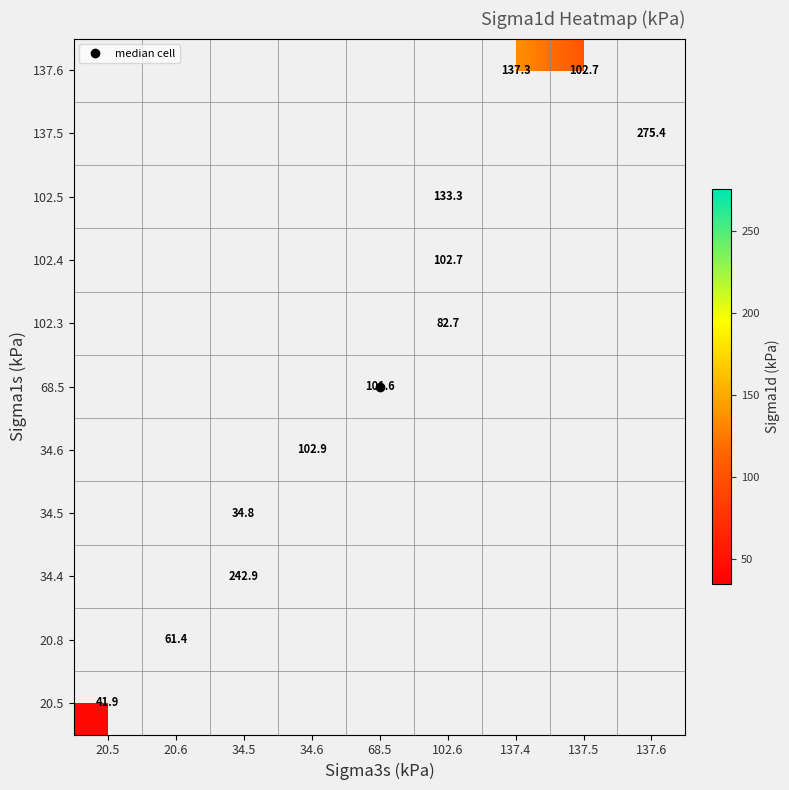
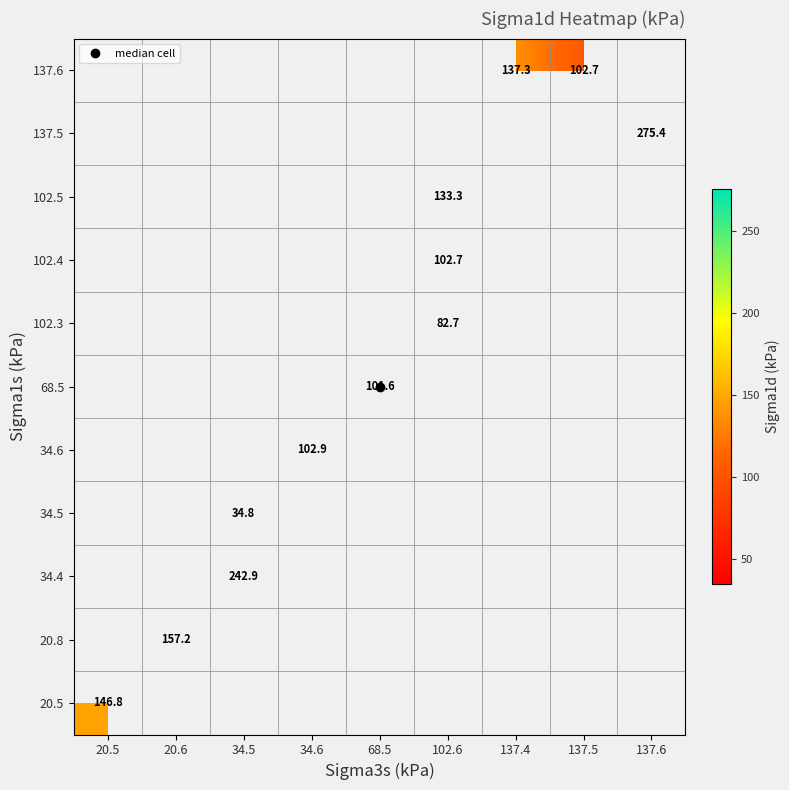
  {
    "137.6": {
      "137.4": 137.3,
      "137.5": 102.7
    },
    "137.5": {
      "137.6": 275.4
    },
    "102.5": {
      "102.6": 133.3
    },
    "102.4": {
      "102.6": 102.7
    },
    "102.3": {
      "102.6": 82.7
    },
    "34.6": {
      "34.6": 102.9
    },
    "34.5": {
      "34.5": 34.8
    },
    "34.4": {
      "34.5": 242.9
    },
    "20.8": {
-     "20.6": 61.4
+     "20.6": 157.2
    },
    "20.5": {
-     "20.5": 41.9
+     "20.5": 146.8
    }
  }
